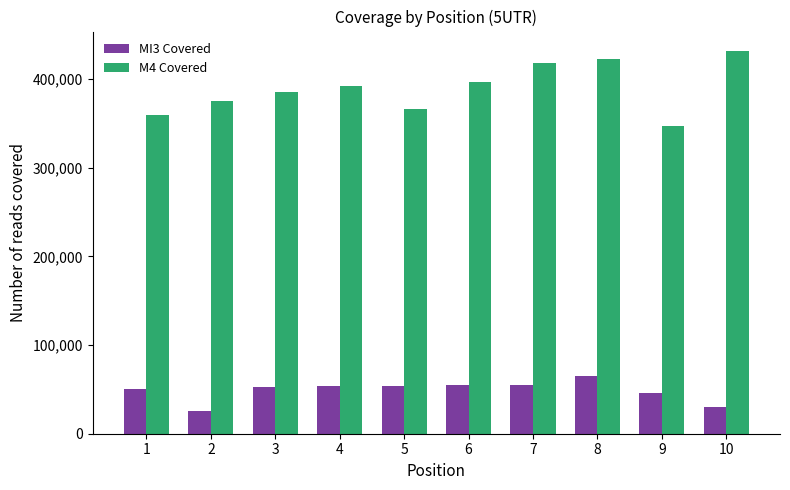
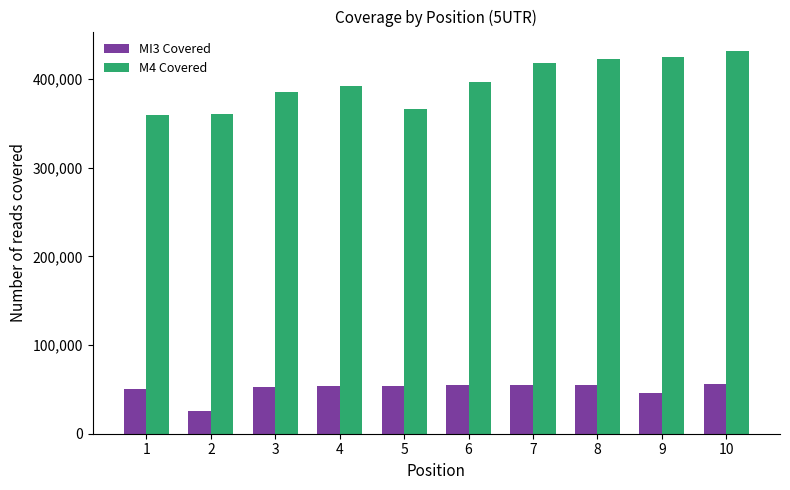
  {
    "MI3 Covered": {
      "1": "50,000",
      "2": "30,000",
      "3": "50,000",
      "4": "50,000",
      "5": "50,000",
      "6": "50,000",
      "7": "60,000",
-     "8": "65,000",
+     "8": "55,000",
      "9": "50,000",
-     "10": "30,000"
+     "10": "60,000"
    },
    "M4 Covered": {
      "1": "360,000",
-     "2": "380,000",
+     "2": "360,000",
      "3": "380,000",
      "4": "390,000",
      "5": "370,000",
      "6": "400,000",
      "7": "420,000",
      "8": "420,000",
-     "9": "350,000",
+     "9": "430,000",
      "10": "430,000"
    }
  }
